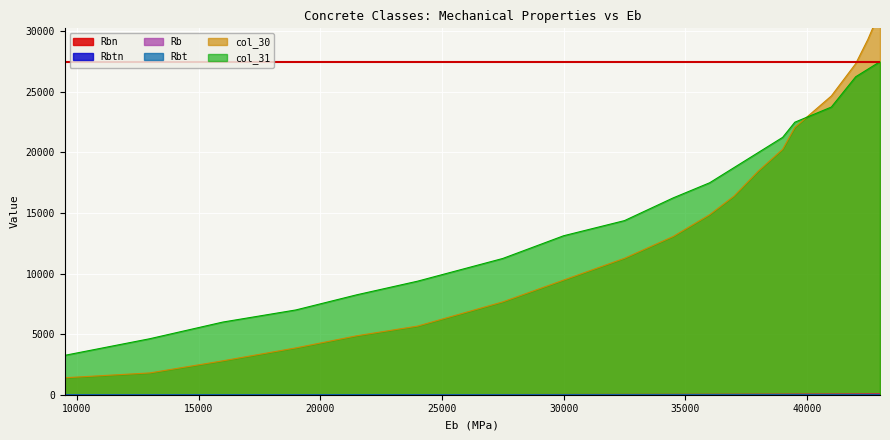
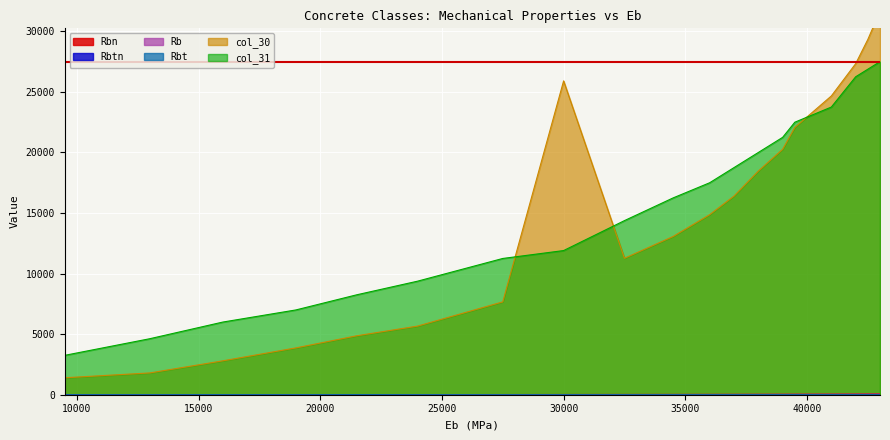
  {
    "col_30": {
-     "30000": 9500
+     "30000": 25900
    },
    "col_31": {
-     "30000": 13100
+     "30000": 11900
    }
  }
